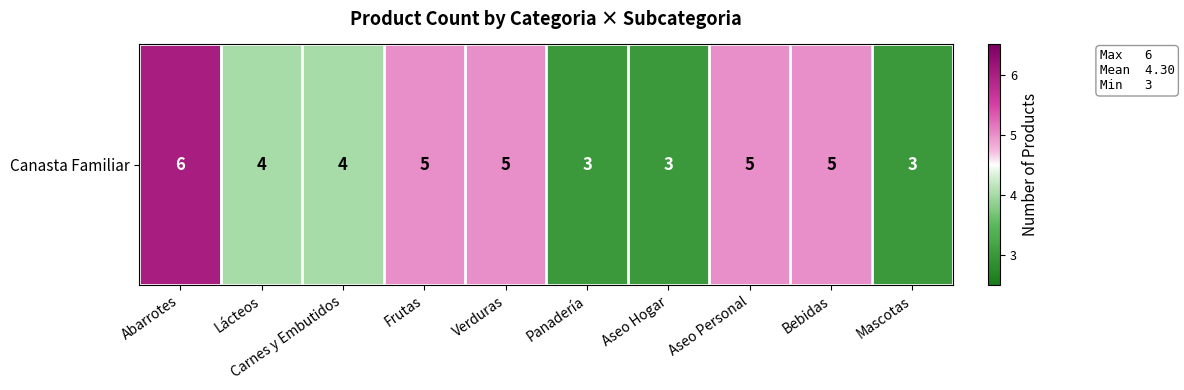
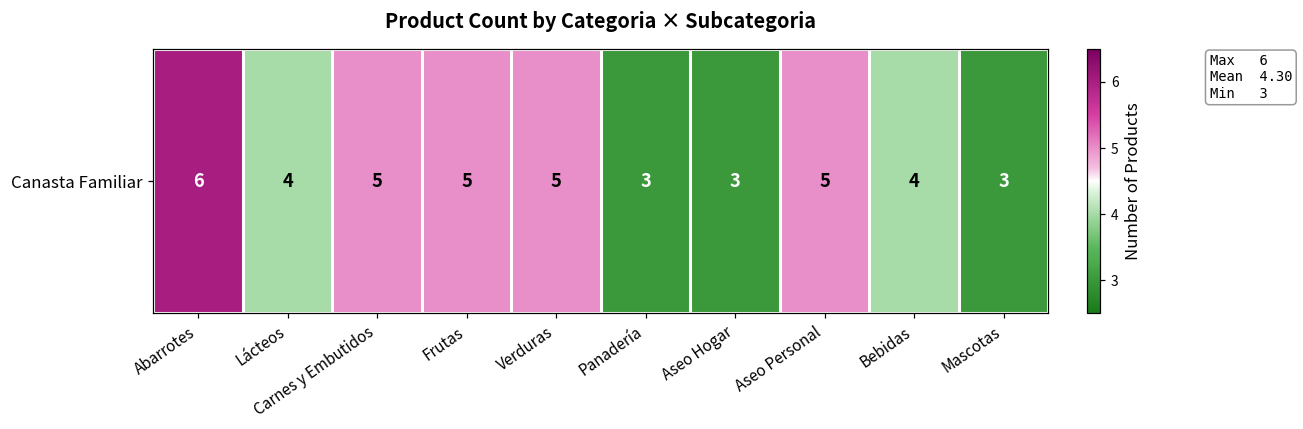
  {
    "Canasta Familiar": {
      "Abarrotes": 6,
      "Lácteos": 4,
-     "Carnes y Embutidos": 4,
+     "Carnes y Embutidos": 5,
      "Frutas": 5,
      "Verduras": 5,
      "Panadería": 3,
      "Aseo Hogar": 3,
      "Aseo Personal": 5,
-     "Bebidas": 5,
+     "Bebidas": 4,
      "Mascotas": 3
    }
  }
